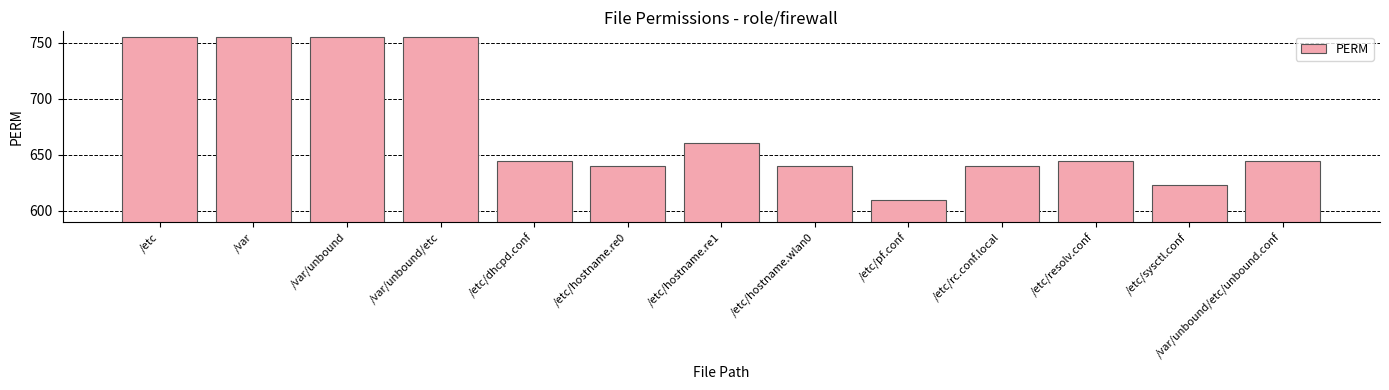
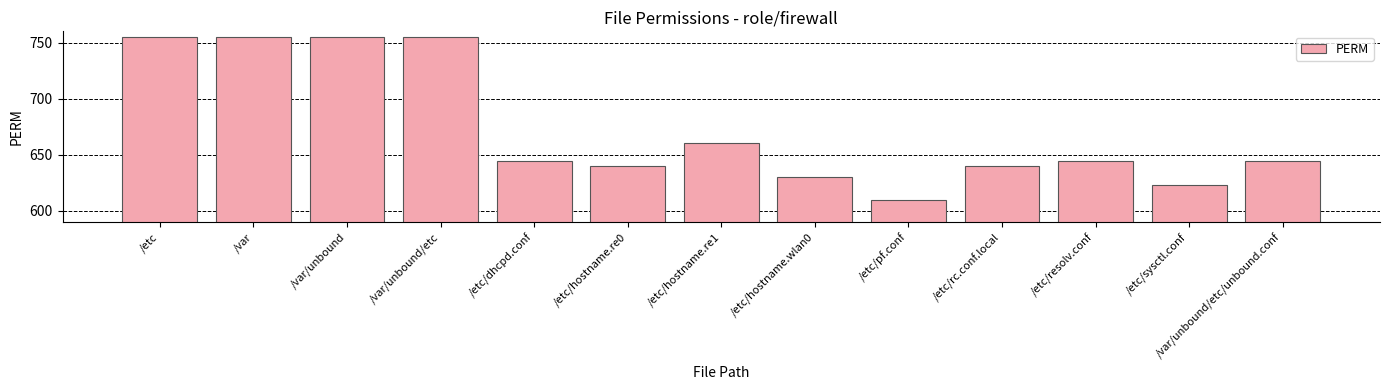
  {
    "/etc": 755,
    "/var": 755,
    "/var/unbound": 755,
    "/var/unbound/etc": 755,
    "/etc/dhcpd.conf": 644,
    "/etc/hostname.re0": 640,
    "/etc/hostname.re1": 660,
-   "/etc/hostname.wlan0": 640,
+   "/etc/hostname.wlan0": 630,
    "/etc/pf.conf": 610,
    "/etc/rc.conf.local": 640,
    "/etc/resolv.conf": 644,
    "/etc/sysctl.conf": 623,
    "/var/unbound/etc/unbound.conf": 644
  }
